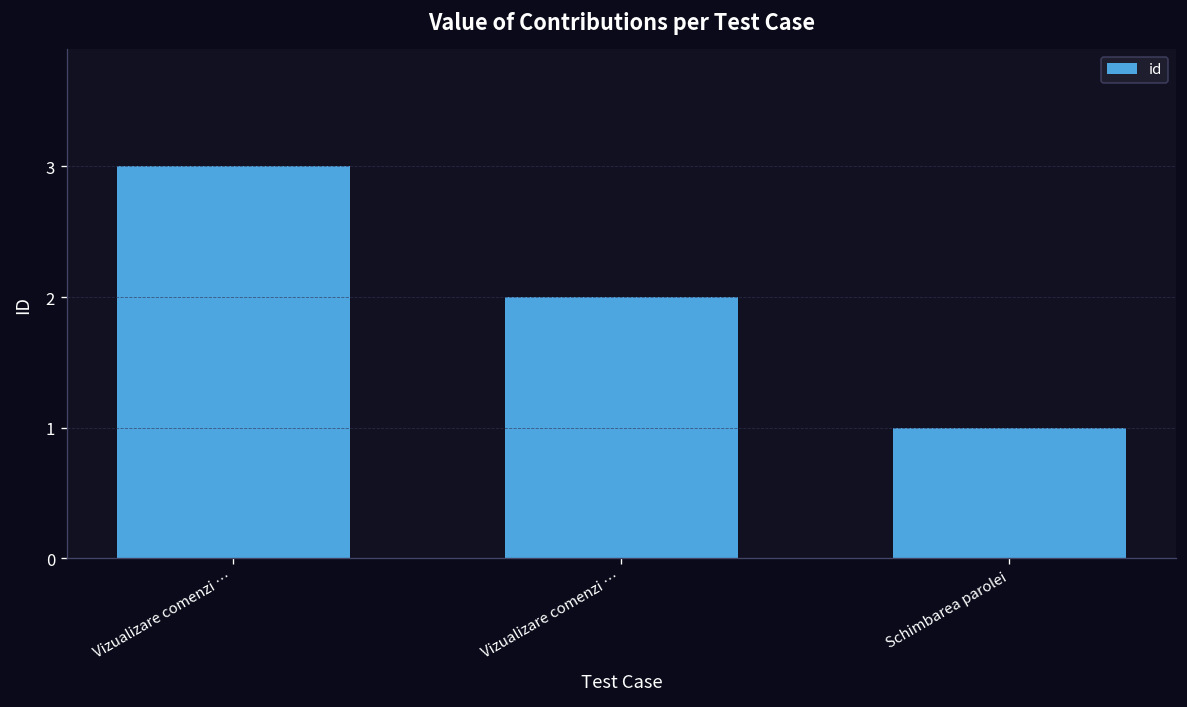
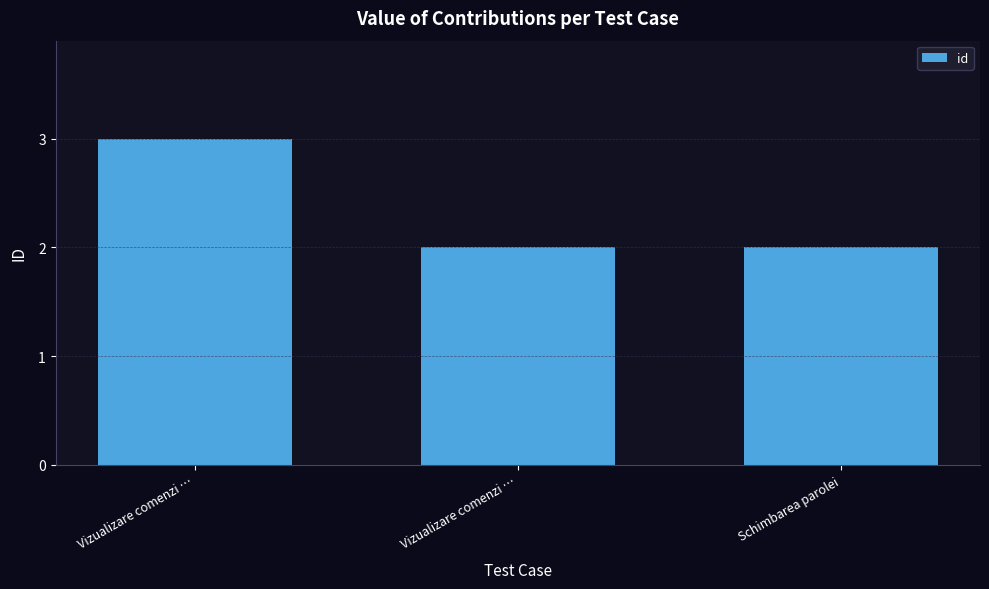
  {
-   "Schimbarea parolei": 1
+   "Schimbarea parolei": 2
  }
